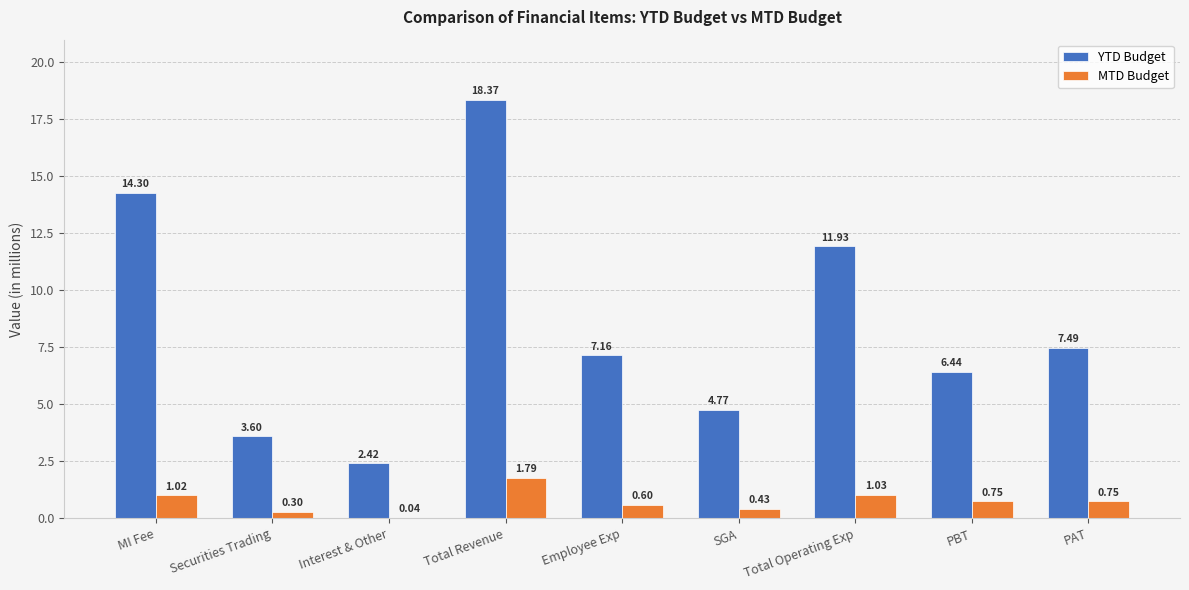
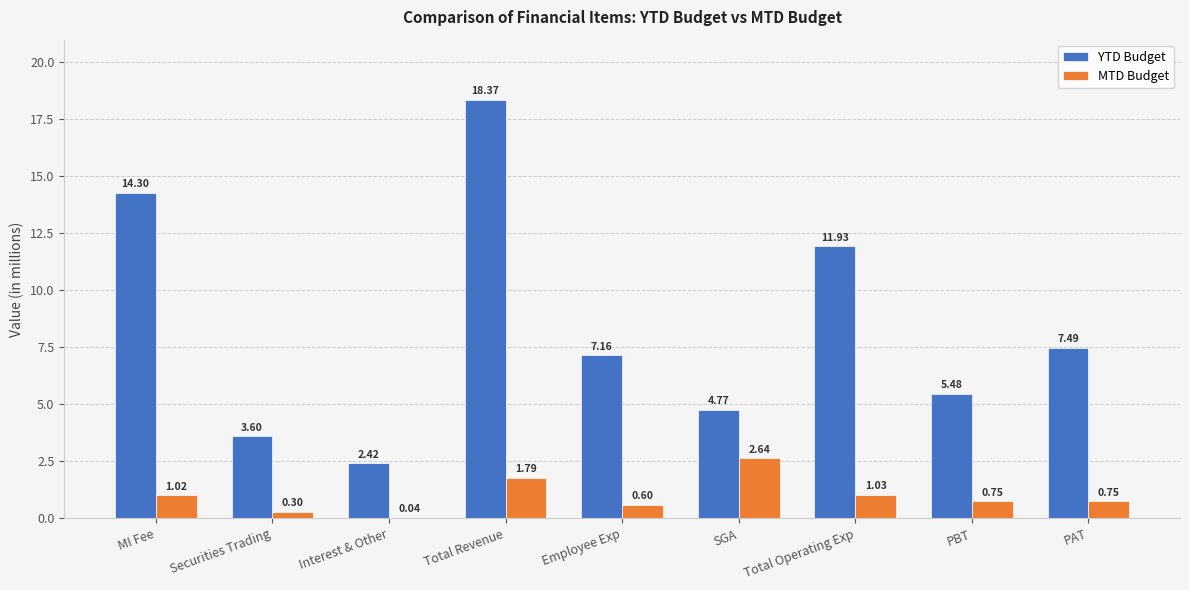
  {
    "YTD Budget": {
      "MI Fee": 14.30,
      "Securities Trading": 3.60,
      "Interest & Other": 2.42,
      "Total Revenue": 18.37,
      "Employee Exp": 7.16,
      "SGA": 4.77,
      "Total Operating Exp": 11.93,
-     "PBT": 6.44,
+     "PBT": 5.48,
      "PAT": 7.49
    },
    "MTD Budget": {
      "MI Fee": 1.02,
      "Securities Trading": 0.30,
      "Interest & Other": 0.04,
      "Total Revenue": 1.79,
      "Employee Exp": 0.60,
-     "SGA": 0.43,
+     "SGA": 2.64,
      "Total Operating Exp": 1.03,
      "PBT": 0.75,
      "PAT": 0.75
    }
  }
